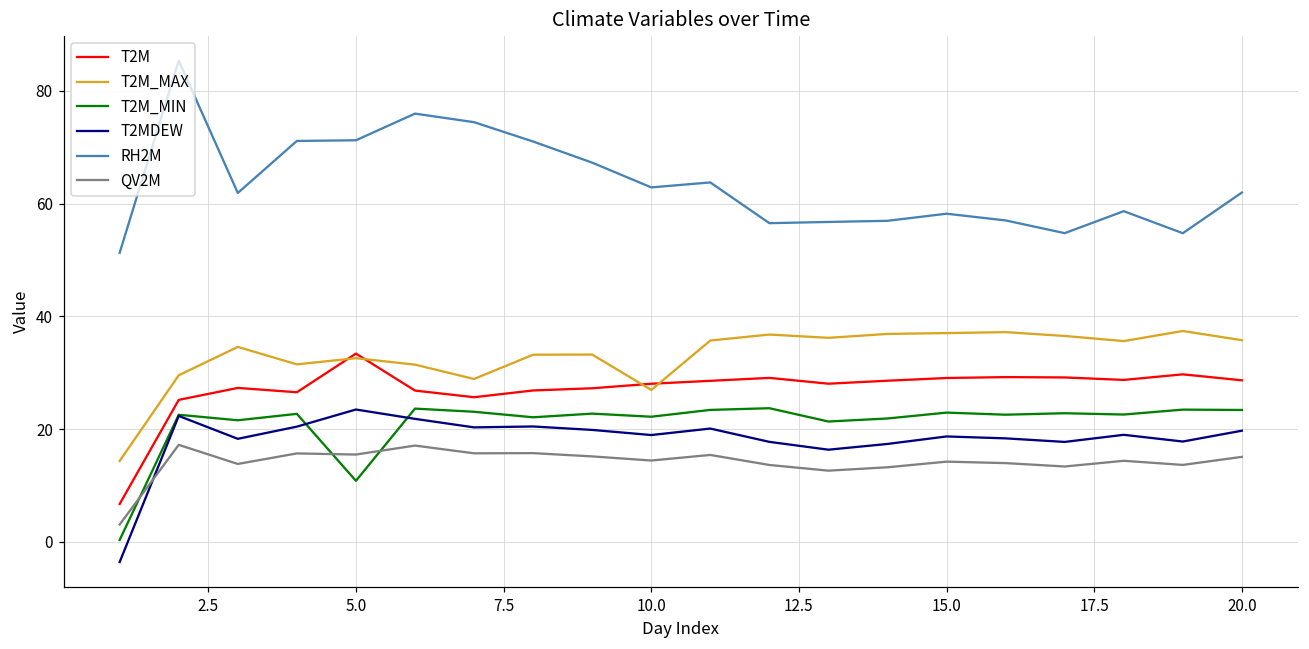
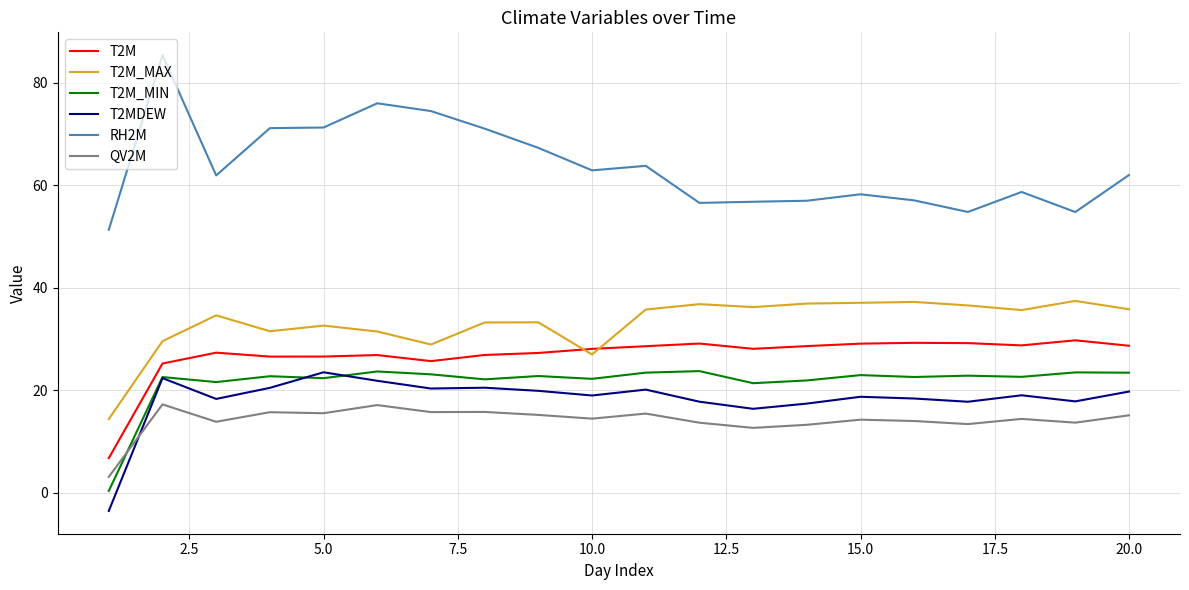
  {
    "T2M": {
-     "5.0": 33,
+     "5.0": 27,
      "10.0": 28,
      "15.0": 29,
      "20.0": 29
    },
    "T2M_MAX": {
      "5.0": 33,
      "10.0": 27,
      "15.0": 37,
      "20.0": 36
    },
    "T2M_MIN": {
-     "5.0": 11,
+     "5.0": 22,
      "10.0": 22,
      "15.0": 23,
      "20.0": 23
    },
    "T2MDEW": {
      "5.0": 23,
      "10.0": 19,
      "15.0": 19,
      "20.0": 20
    },
    "RH2M": {
      "5.0": 71,
      "10.0": 63,
      "15.0": 58,
      "20.0": 62
    },
    "QV2M": {
      "5.0": 15,
      "10.0": 14,
      "15.0": 14,
      "20.0": 15
    }
  }
